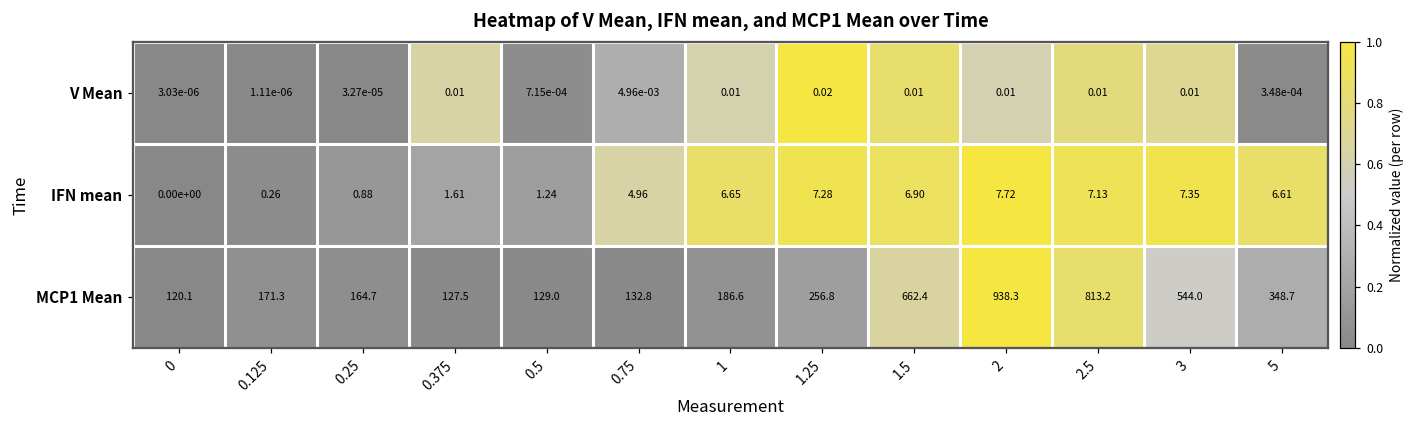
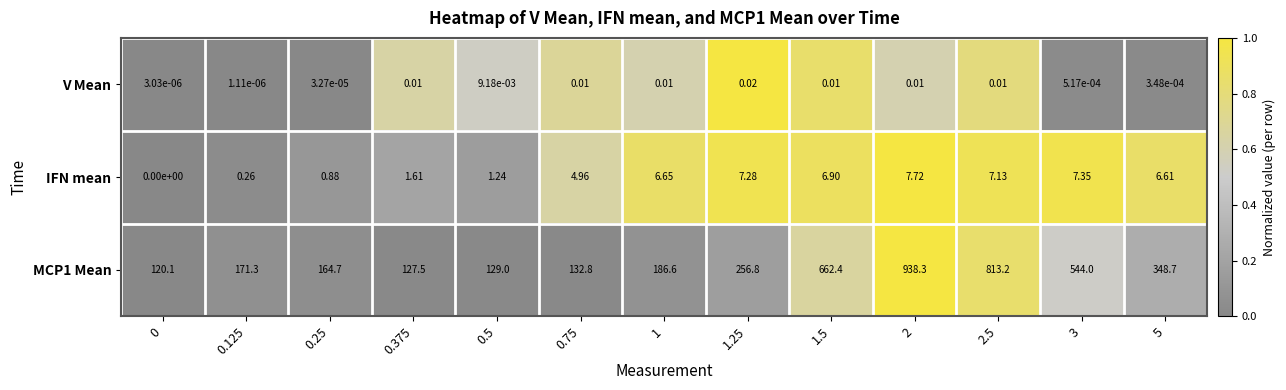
  {
    "V Mean": {
      "0": "3.03e-06",
      "0.125": "1.11e-06",
      "0.25": "3.27e-05",
      "0.375": "0.01",
-     "0.5": "7.15e-04",
-     "0.75": "4.96e-03",
+     "0.5": "9.18e-03",
+     "0.75": "0.01",
      "1": "0.01",
      "1.25": "0.02",
      "1.5": "0.01",
      "2": "0.01",
      "2.5": "0.01",
-     "3": "0.01",
+     "3": "5.17e-04",
      "5": "3.48e-04"
    },
    "IFN mean": {
      "0": "0.00e+00",
      "0.125": "0.26",
      "0.25": "0.88",
      "0.375": "1.61",
      "0.5": "1.24",
      "0.75": "4.96",
      "1": "6.65",
      "1.25": "7.28",
      "1.5": "6.90",
      "2": "7.72",
      "2.5": "7.13",
      "3": "7.35",
      "5": "6.61"
    },
    "MCP1 Mean": {
      "0": "120.1",
      "0.125": "171.3",
      "0.25": "164.7",
      "0.375": "127.5",
      "0.5": "129.0",
      "0.75": "132.8",
      "1": "186.6",
      "1.25": "256.8",
      "1.5": "662.4",
      "2": "938.3",
      "2.5": "813.2",
      "3": "544.0",
      "5": "348.7"
    }
  }
